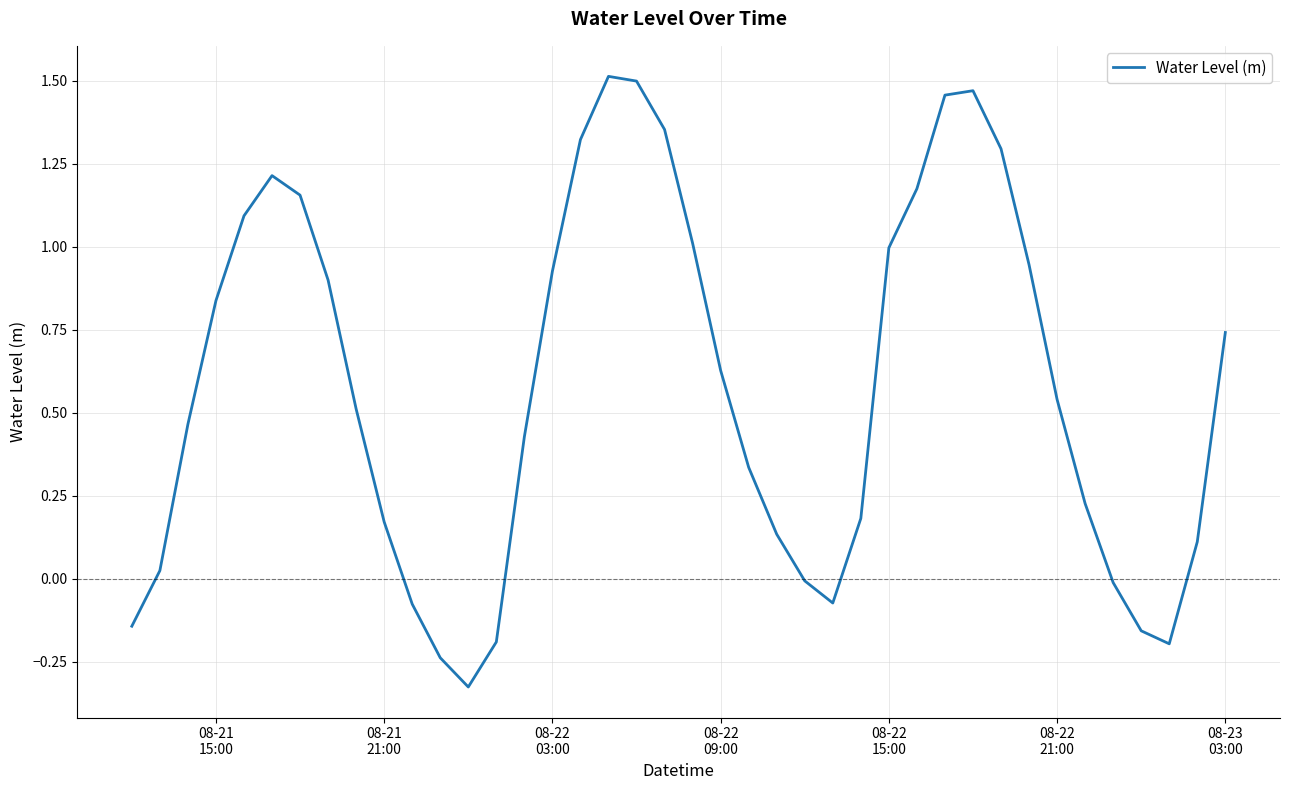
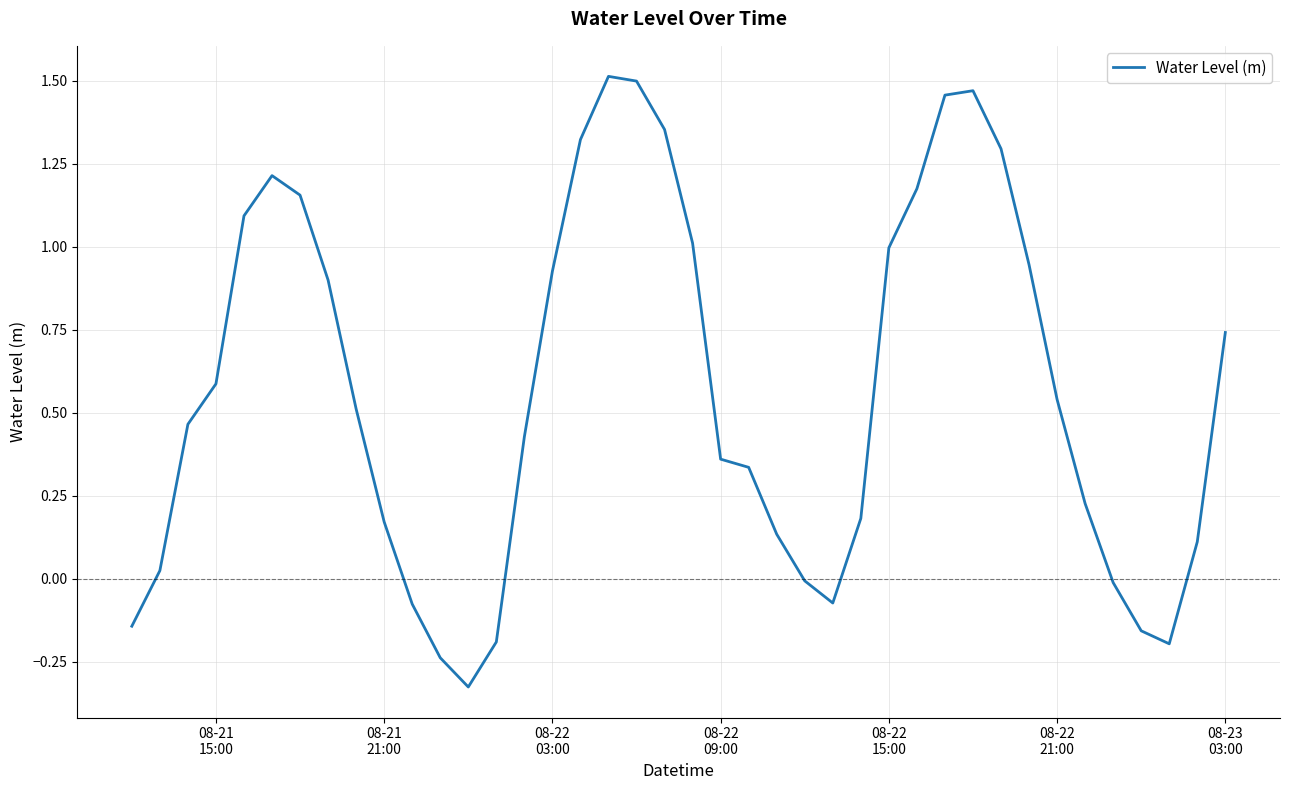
  {
-   "08-21 15:00": 0.84,
+   "08-21 15:00": 0.59,
    "08-21 21:00": 0.17,
    "08-22 03:00": 0.93,
-   "08-22 09:00": 0.63,
+   "08-22 09:00": 0.36,
    "08-22 15:00": 1.00,
    "08-22 21:00": 0.54,
    "08-23 03:00": 0.74
  }
